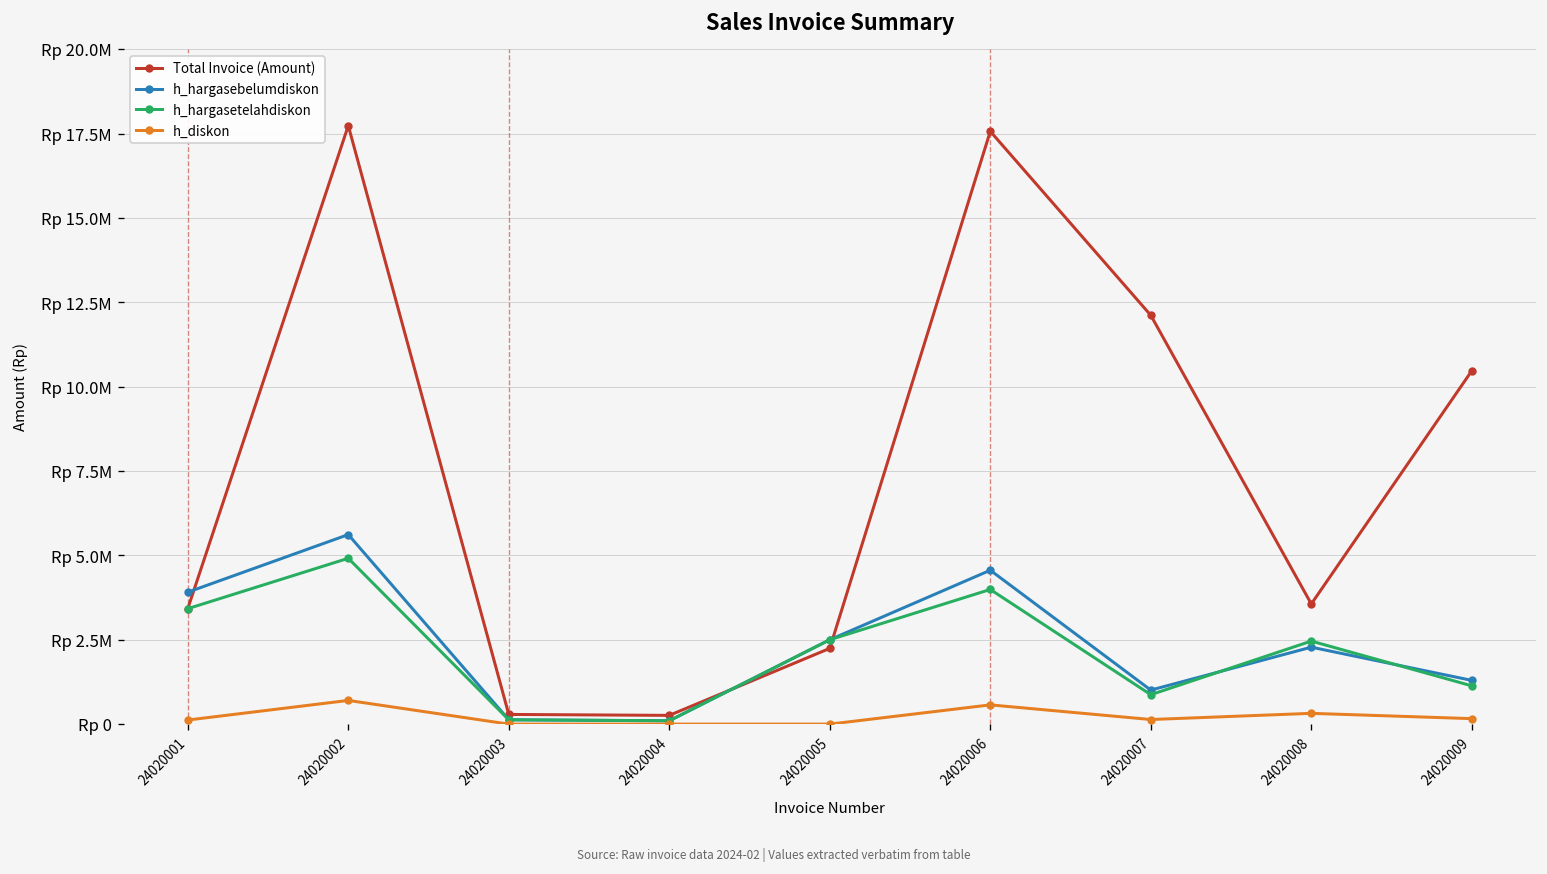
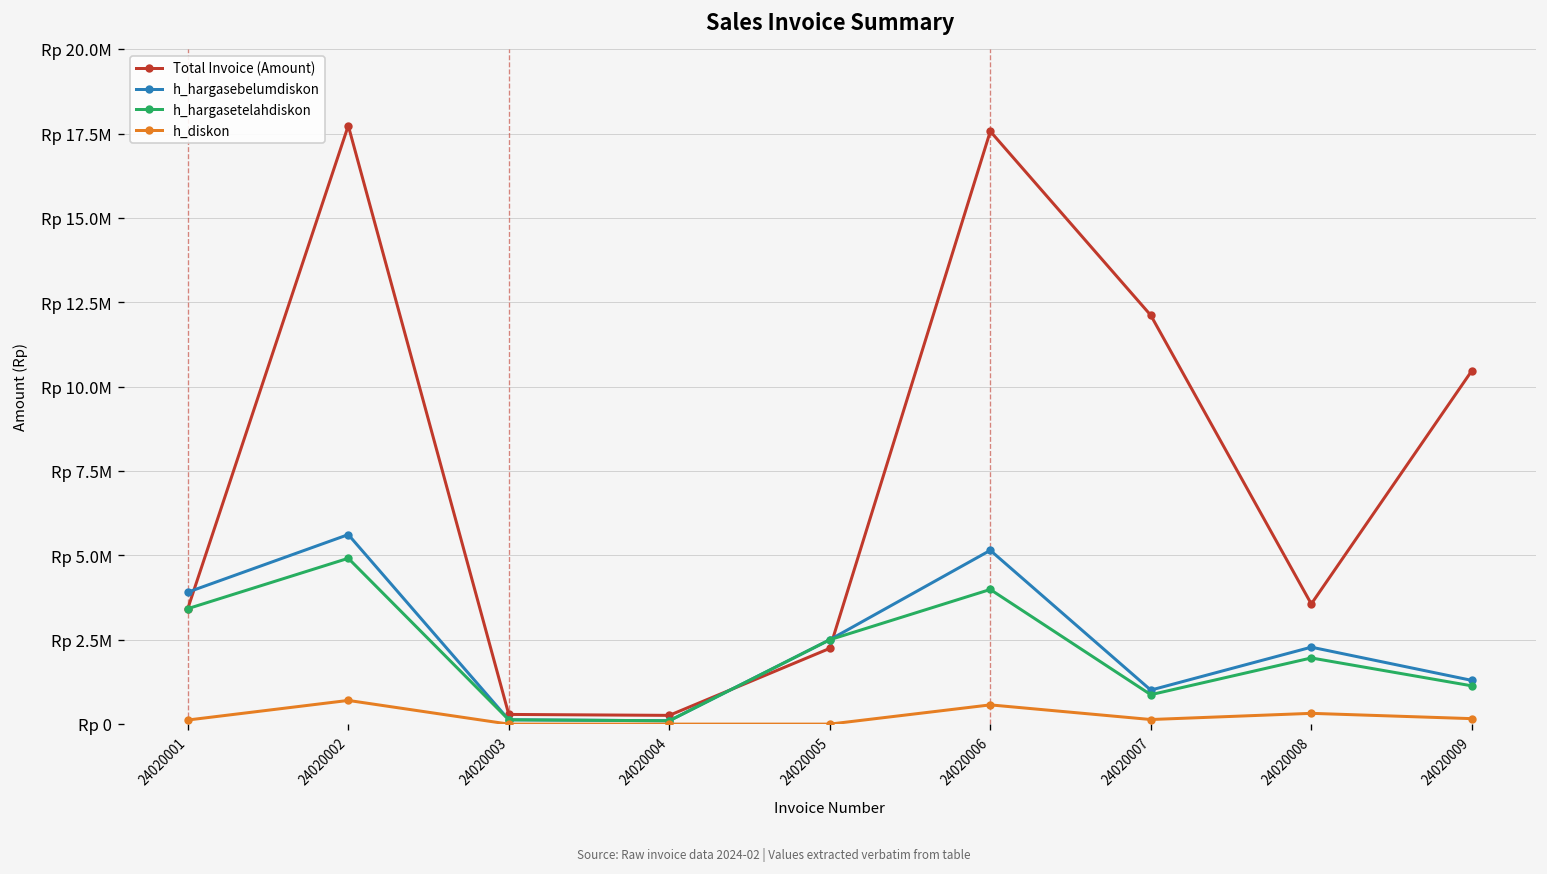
  {
    "Total Invoice (Amount)": {
      "24020002": "Rp 17700000",
      "24020003": "Rp 300000",
      "24020004": "Rp 300000",
      "24020005": "Rp 2200000",
      "24020006": "Rp 17600000",
      "24020007": "Rp 12100000",
      "24020008": "Rp 3600000",
      "24020009": "Rp 10500000"
    },
    "h_hargasebelumdiskon": {
      "24020001": "Rp 3900000",
      "24020002": "Rp 5600000",
-     "24020006": "Rp 4600000",
+     "24020006": "Rp 5100000",
      "24020007": "Rp 1000000",
      "24020008": "Rp 2300000",
      "24020009": "Rp 1300000"
    },
    "h_hargasetelahdiskon": {
      "24020002": "Rp 4900000",
      "24020006": "Rp 4000000",
      "24020007": "Rp 900000",
-     "24020008": "Rp 2500000",
+     "24020008": "Rp 2000000",
      "24020009": "Rp 1100000"
    },
    "h_diskon": {
      "24020001": "Rp 100000",
      "24020002": "Rp 700000",
      "24020003": "Rp 0",
      "24020004": "Rp 0",
      "24020005": "Rp 0",
      "24020006": "Rp 600000",
      "24020007": "Rp 100000",
      "24020008": "Rp 300000",
      "24020009": "Rp 200000"
    }
  }
